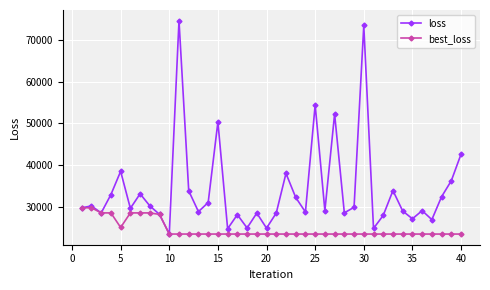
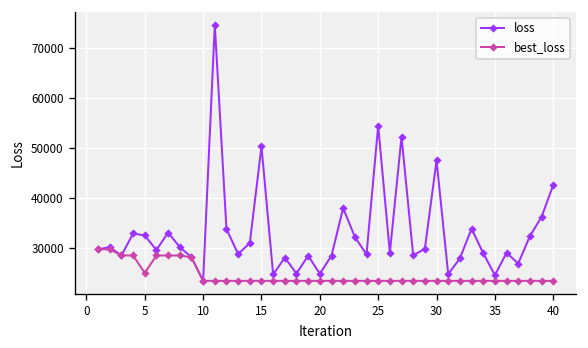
  {
    "loss": {
-     "5": 39000,
+     "5": 33000,
      "15": 50000,
      "20": 25000,
      "25": 54000,
-     "30": 73000,
-     "35": 27000,
+     "30": 48000,
+     "35": 25000,
      "40": 43000
    },
    "best_loss": {
      "5": 25000,
      "15": 23000,
      "20": 23000,
      "25": 23000,
      "30": 23000,
      "35": 23000,
      "40": 23000
    }
  }
